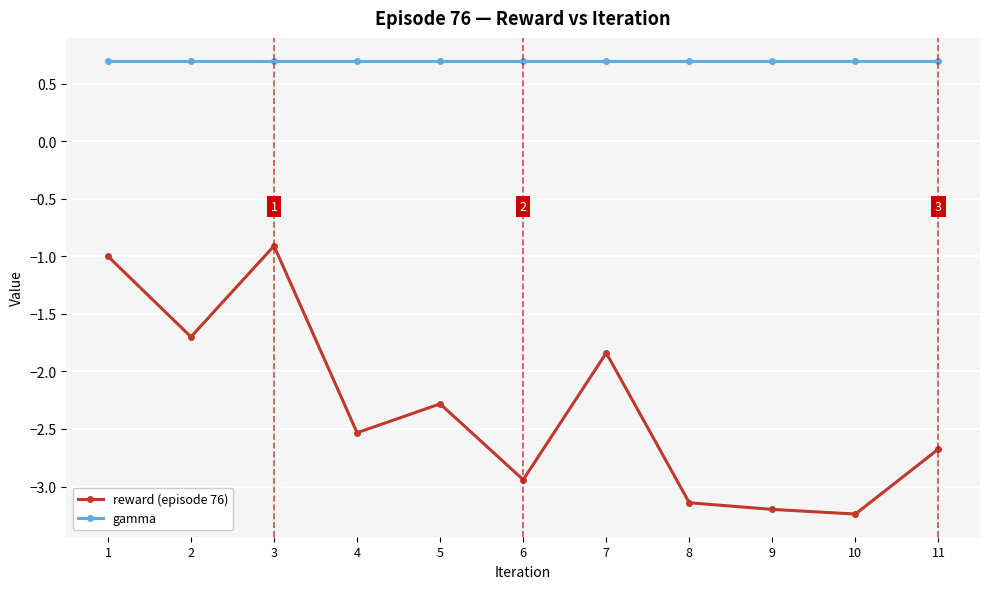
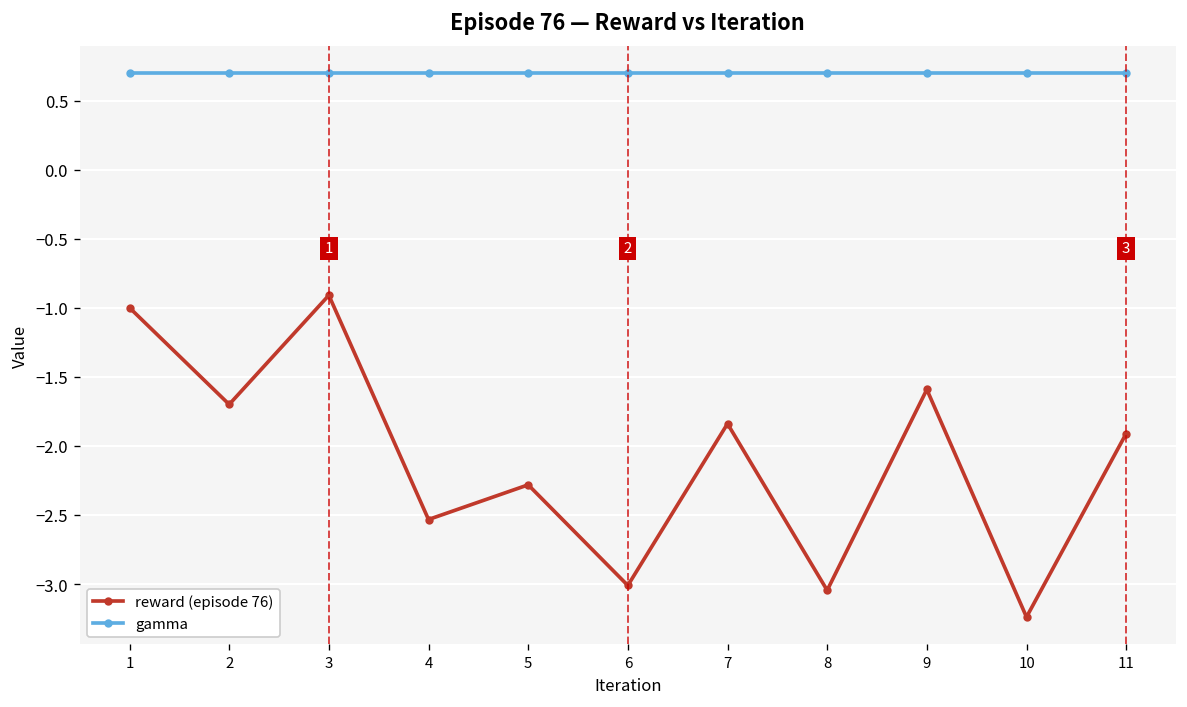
  {
    "reward (episode 76)": {
      "1": -1.00,
      "2": -1.70,
      "3": -0.91,
      "4": -2.53,
      "5": -2.28,
-     "6": -2.94,
+     "6": -3.01,
      "7": -1.84,
-     "8": -3.14,
-     "9": -3.20,
+     "8": -3.05,
+     "9": -1.59,
      "10": -3.24,
-     "11": -2.67
+     "11": -1.91
    },
    "gamma": {
      "1": 0.70,
      "2": 0.70,
      "3": 0.70,
      "4": 0.70,
      "5": 0.70,
      "6": 0.70,
      "7": 0.70,
      "8": 0.70,
      "9": 0.70,
      "10": 0.70,
      "11": 0.70
    }
  }
